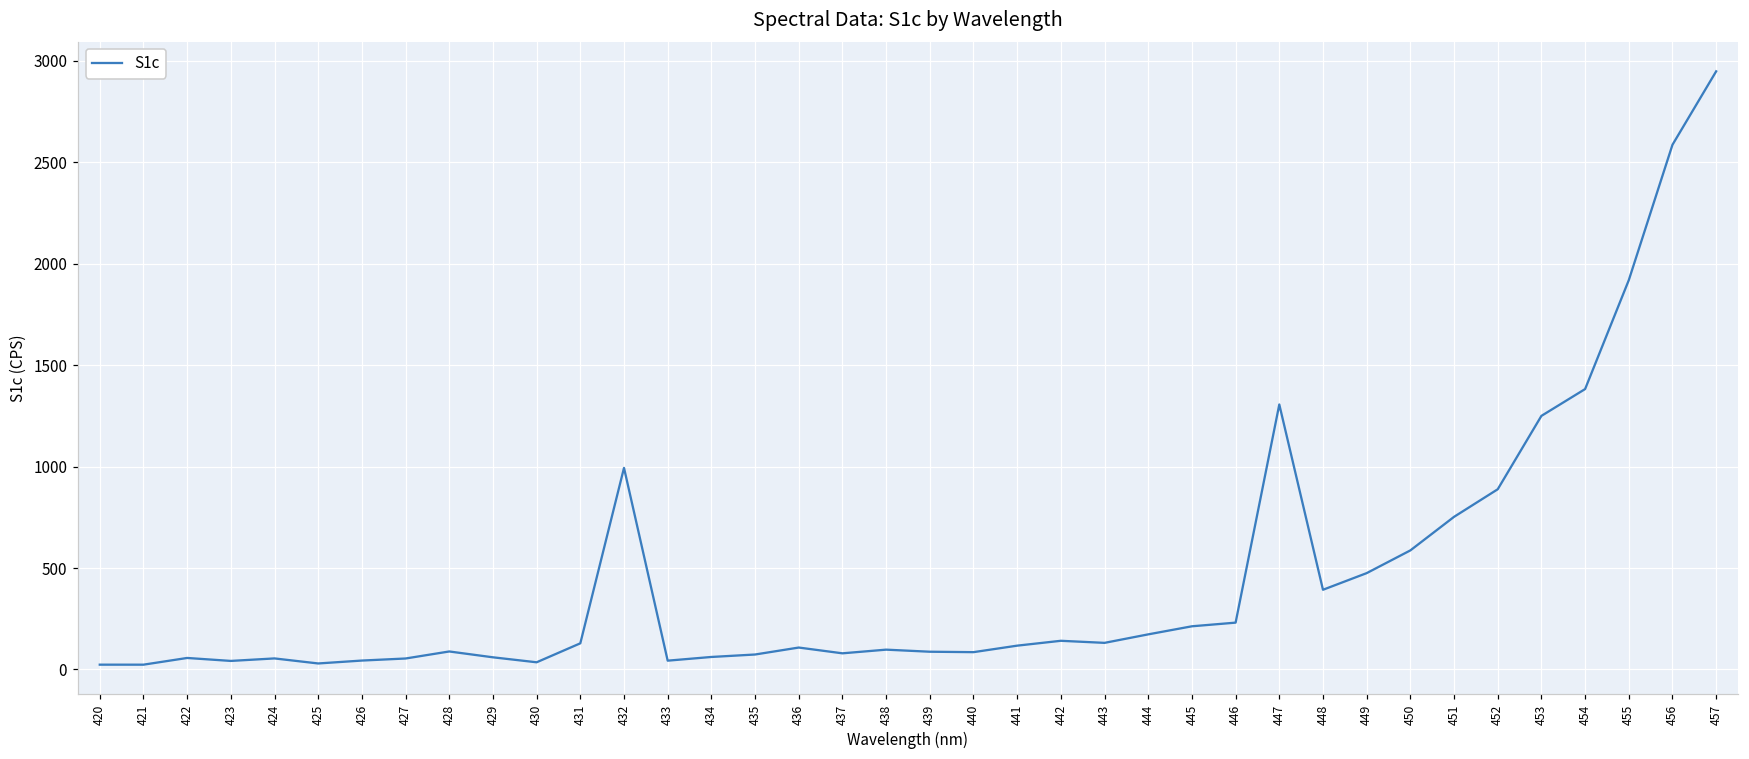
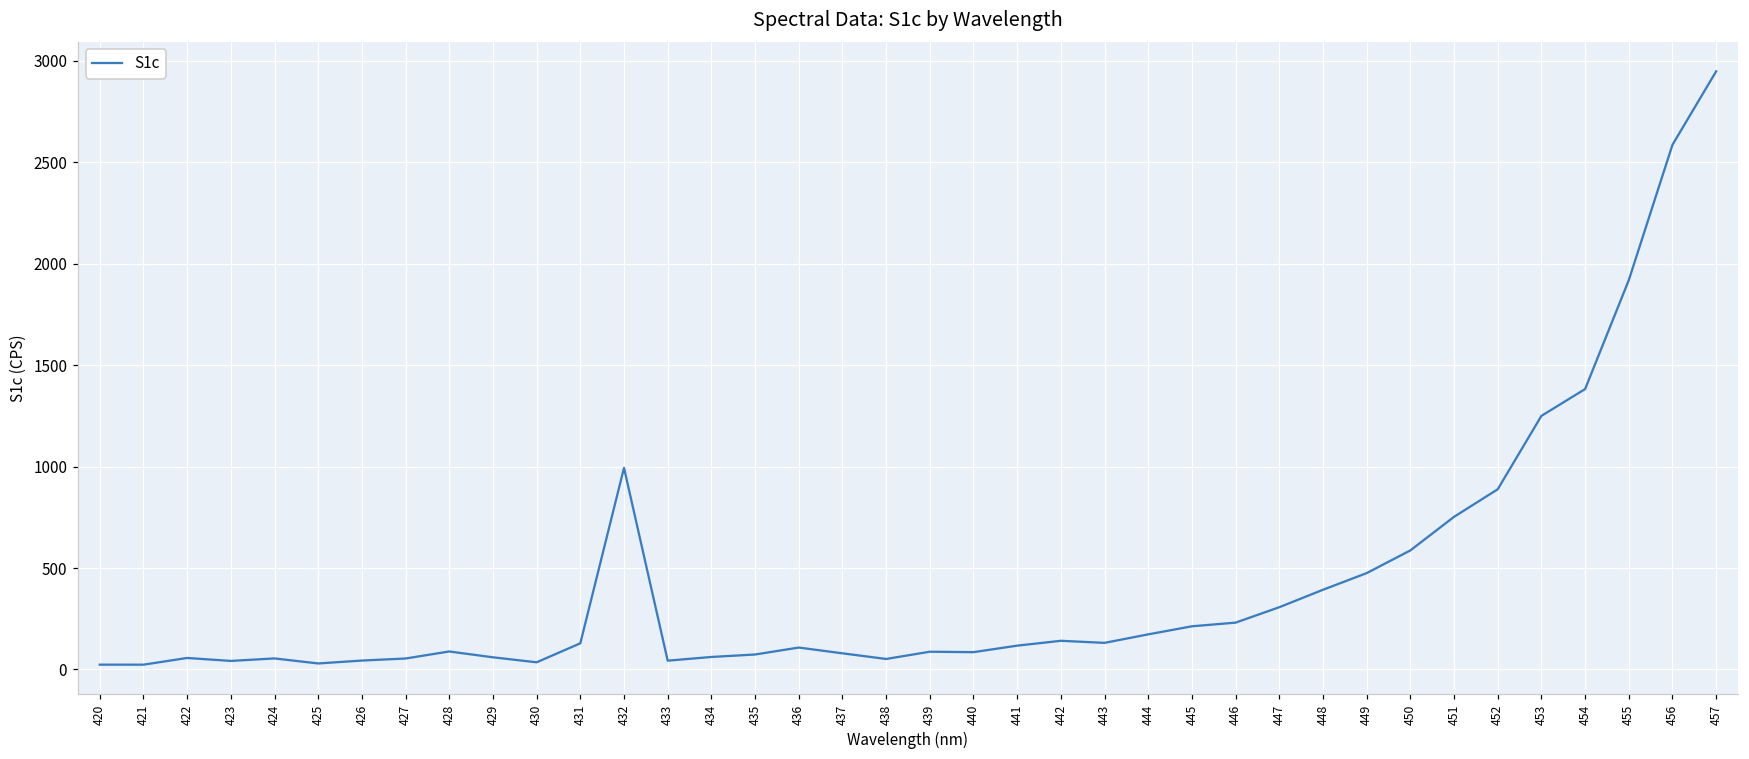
  {
    "420": 20,
    "421": 20,
    "422": 60,
    "423": 40,
    "424": 50,
    "425": 30,
    "426": 40,
    "427": 50,
    "428": 90,
    "429": 60,
    "430": 40,
    "431": 130,
    "432": 990,
    "433": 40,
    "434": 60,
    "435": 70,
    "436": 110,
    "437": 80,
-   "438": 100,
+   "438": 50,
    "439": 90,
    "440": 90,
    "441": 120,
    "442": 140,
    "443": 130,
    "444": 170,
    "445": 210,
    "446": 230,
-   "447": 1310,
+   "447": 310,
    "448": 390,
    "449": 470,
    "450": 590,
    "451": 750,
    "452": 890,
    "453": 1250,
    "454": 1380,
    "455": 1920,
    "456": 2590,
    "457": 2950
  }
